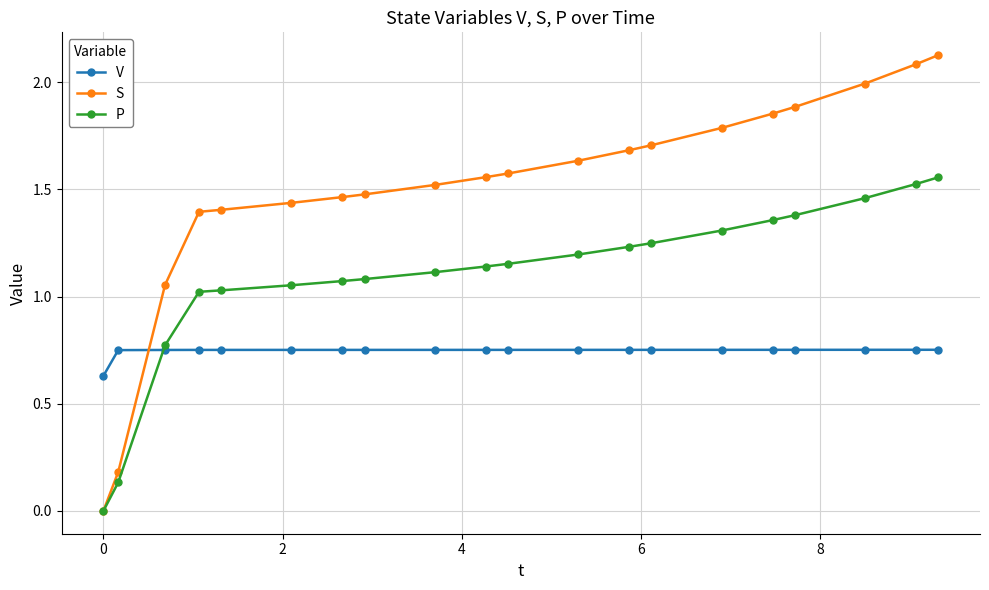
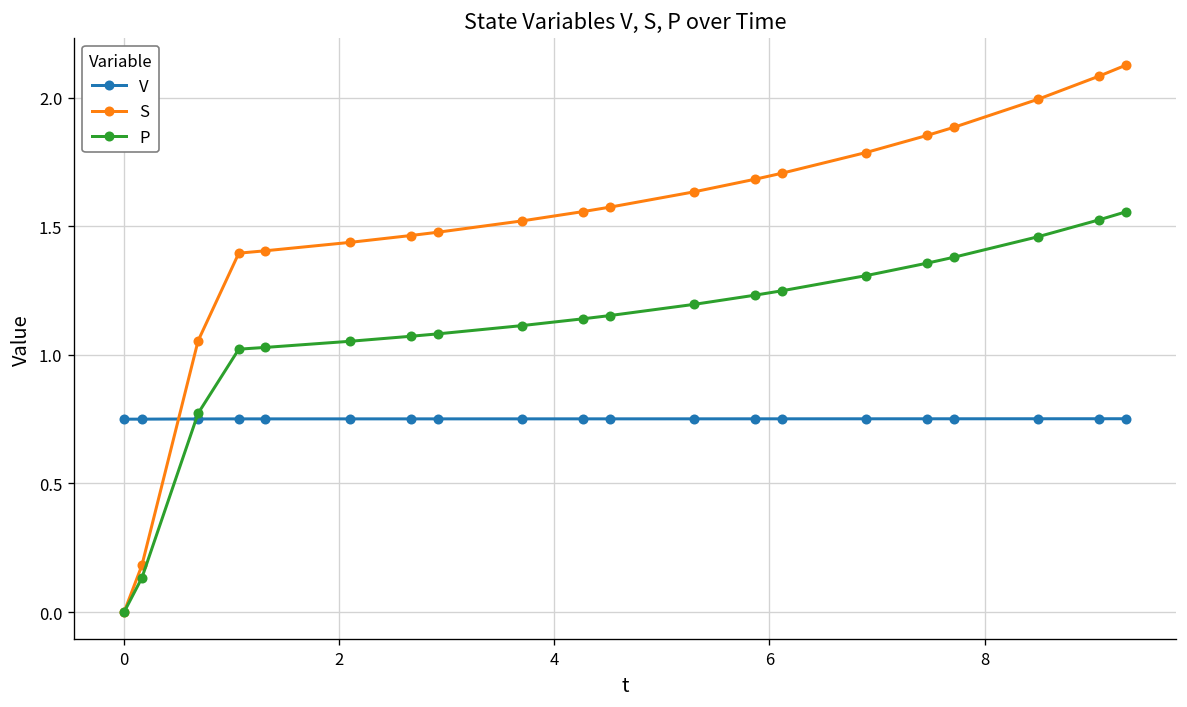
  {
    "V": {
-     "0": 0.63
+     "0": 0.75
    }
  }
